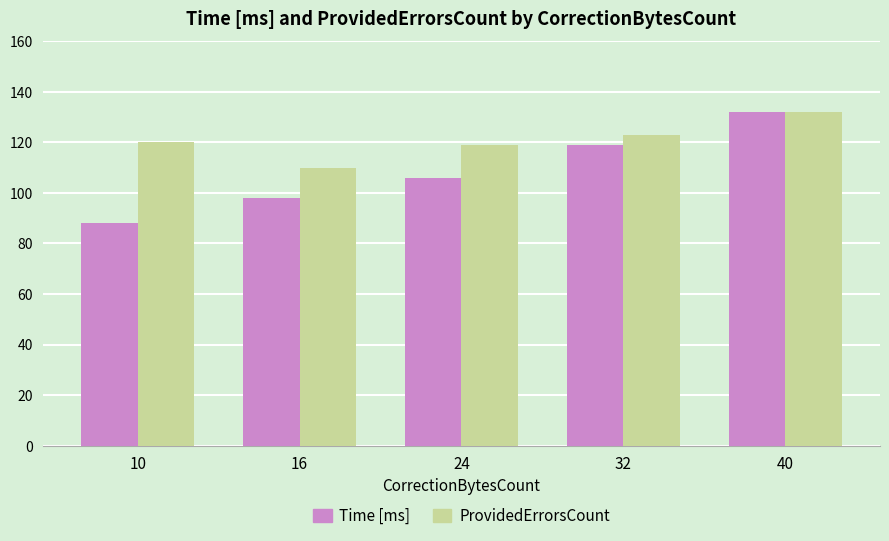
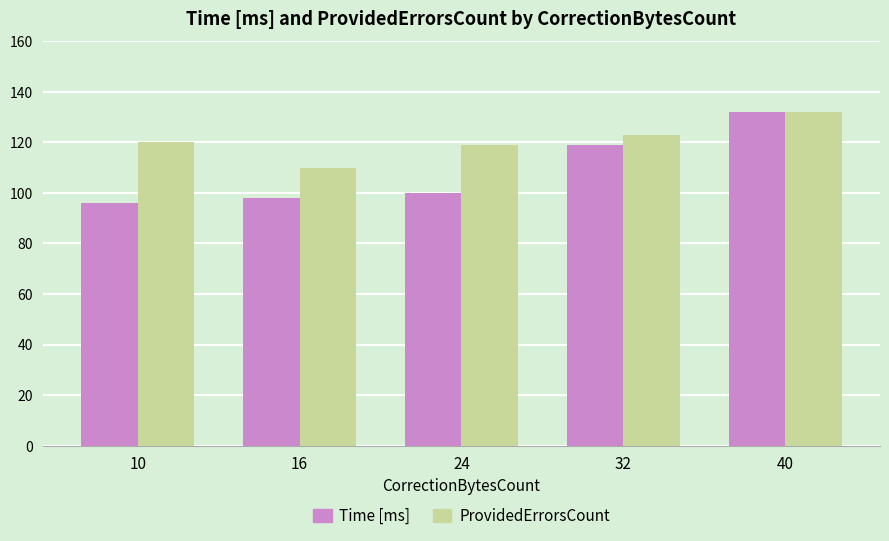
  {
    "Time [ms]": {
-     "10": 88,
+     "10": 96,
      "16": 98,
-     "24": 106,
+     "24": 100,
      "32": 119,
      "40": 132
    },
    "ProvidedErrorsCount": {
      "10": 120,
      "16": 110,
      "24": 119,
      "32": 123,
      "40": 132
    }
  }
